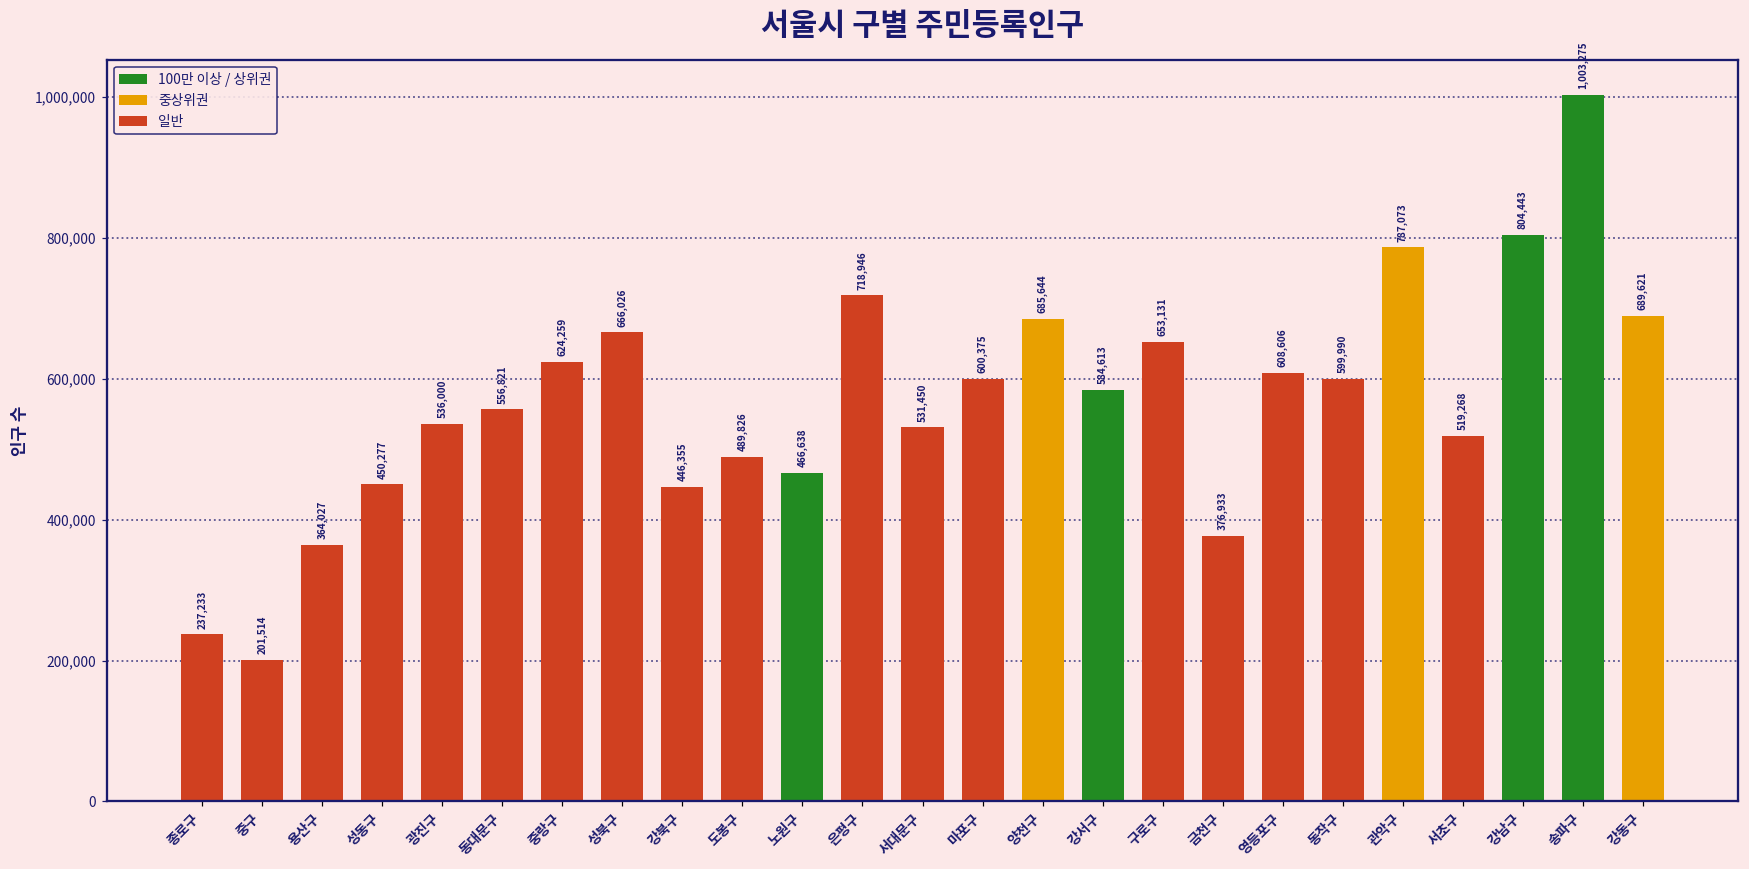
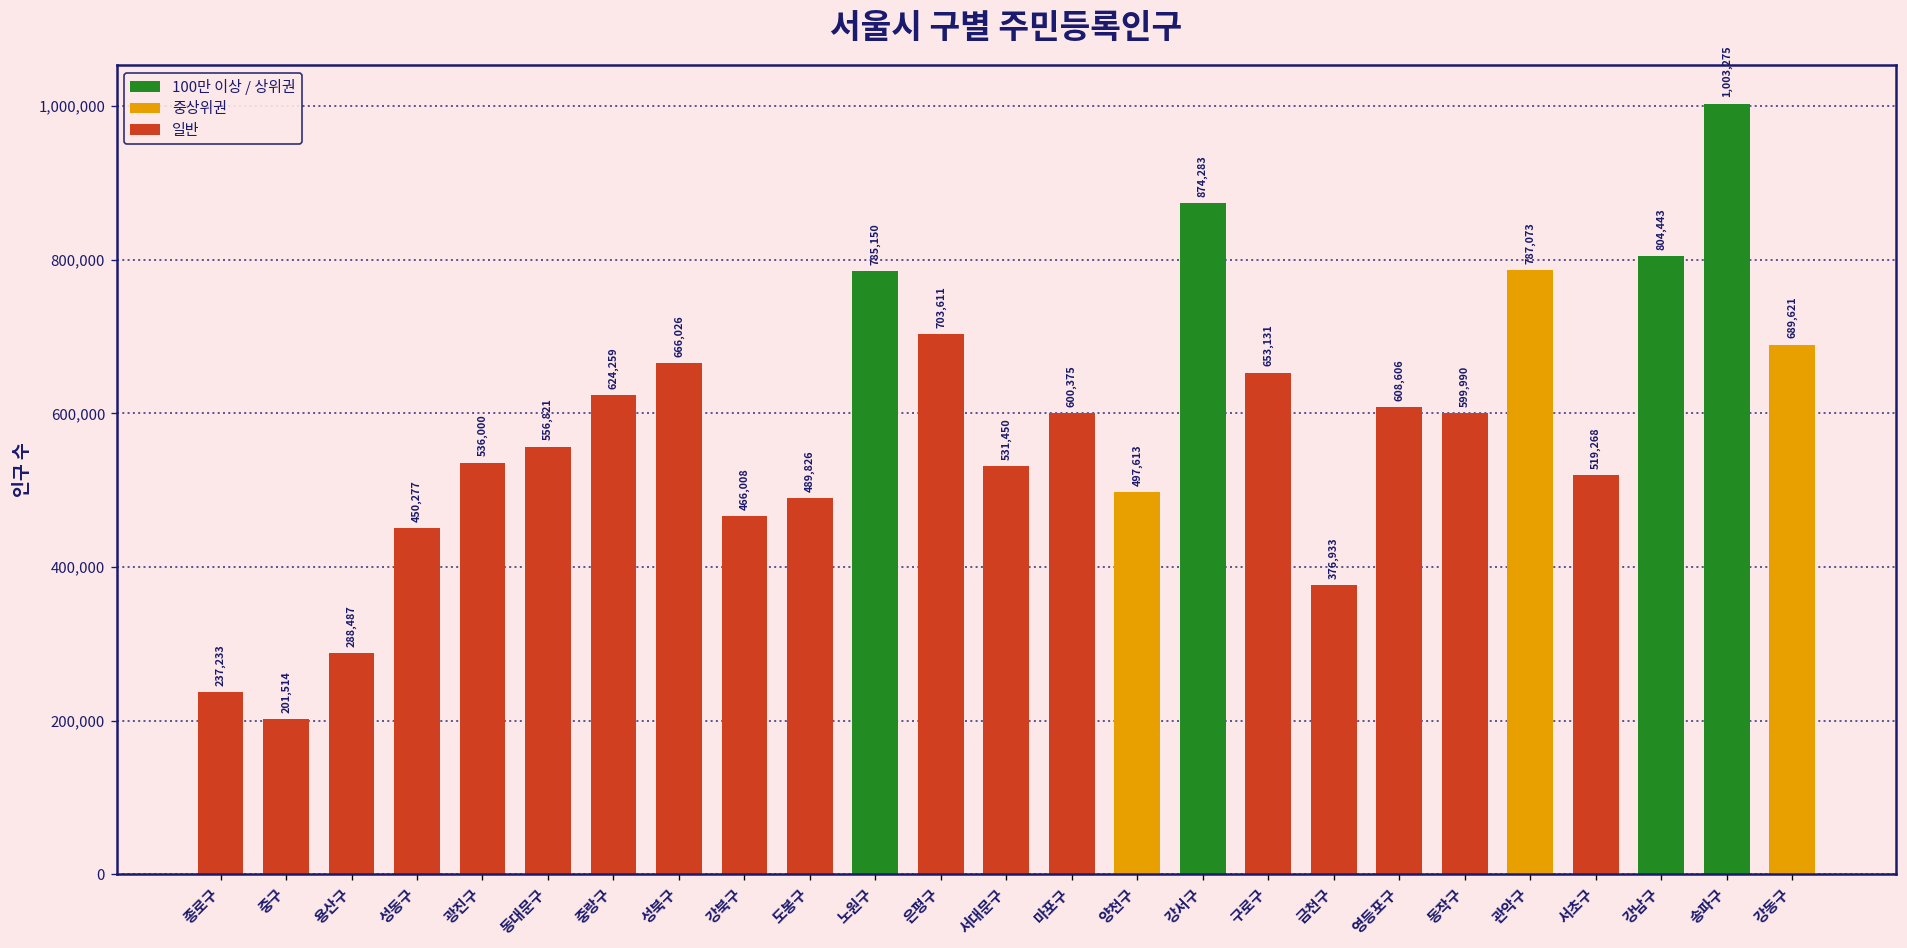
  {
    "종로구": "237,233",
    "중구": "201,514",
-   "용산구": "364,027",
+   "용산구": "288,487",
    "성동구": "450,277",
    "광진구": "536,000",
    "동대문구": "556,821",
    "중랑구": "624,259",
    "성북구": "666,026",
-   "강북구": "446,355",
+   "강북구": "466,008",
    "도봉구": "489,826",
-   "노원구": "466,638",
-   "은평구": "718,946",
+   "노원구": "785,150",
+   "은평구": "703,611",
    "서대문구": "531,450",
    "마포구": "600,375",
-   "양천구": "685,644",
-   "강서구": "584,613",
+   "양천구": "497,613",
+   "강서구": "874,283",
    "구로구": "653,131",
    "금천구": "376,933",
    "영등포구": "608,606",
    "동작구": "599,990",
    "관악구": "787,073",
    "서초구": "519,268",
    "강남구": "804,443",
    "송파구": "1,003,275",
    "강동구": "689,621"
  }
